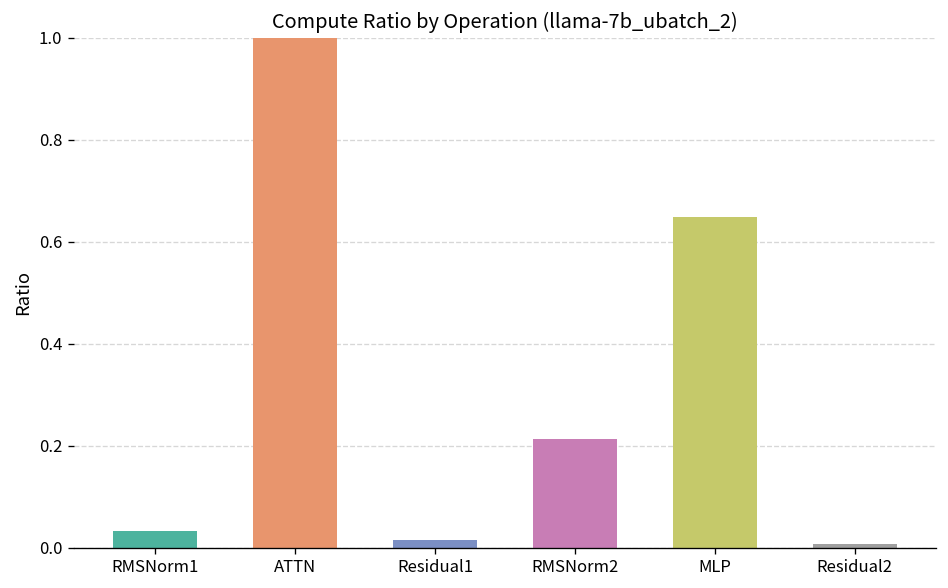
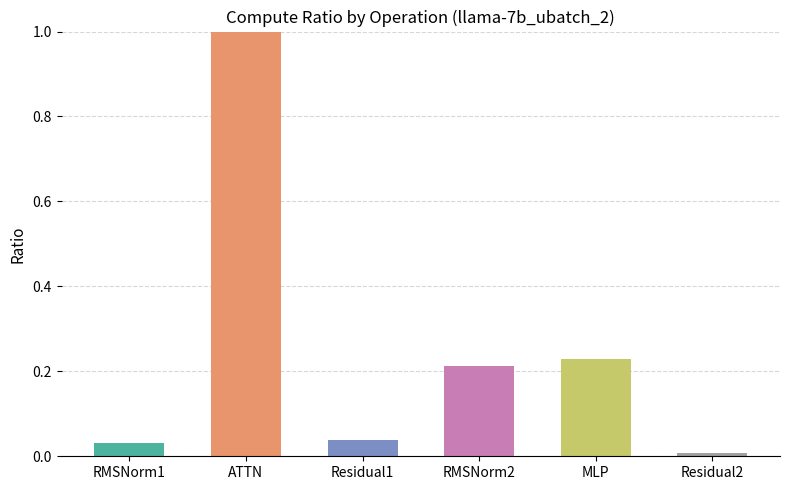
  {
    "RMSNorm1": 0.03,
    "ATTN": 1.00,
-   "Residual1": 0.02,
+   "Residual1": 0.04,
    "RMSNorm2": 0.21,
-   "MLP": 0.65,
+   "MLP": 0.23,
    "Residual2": 0.01
  }
